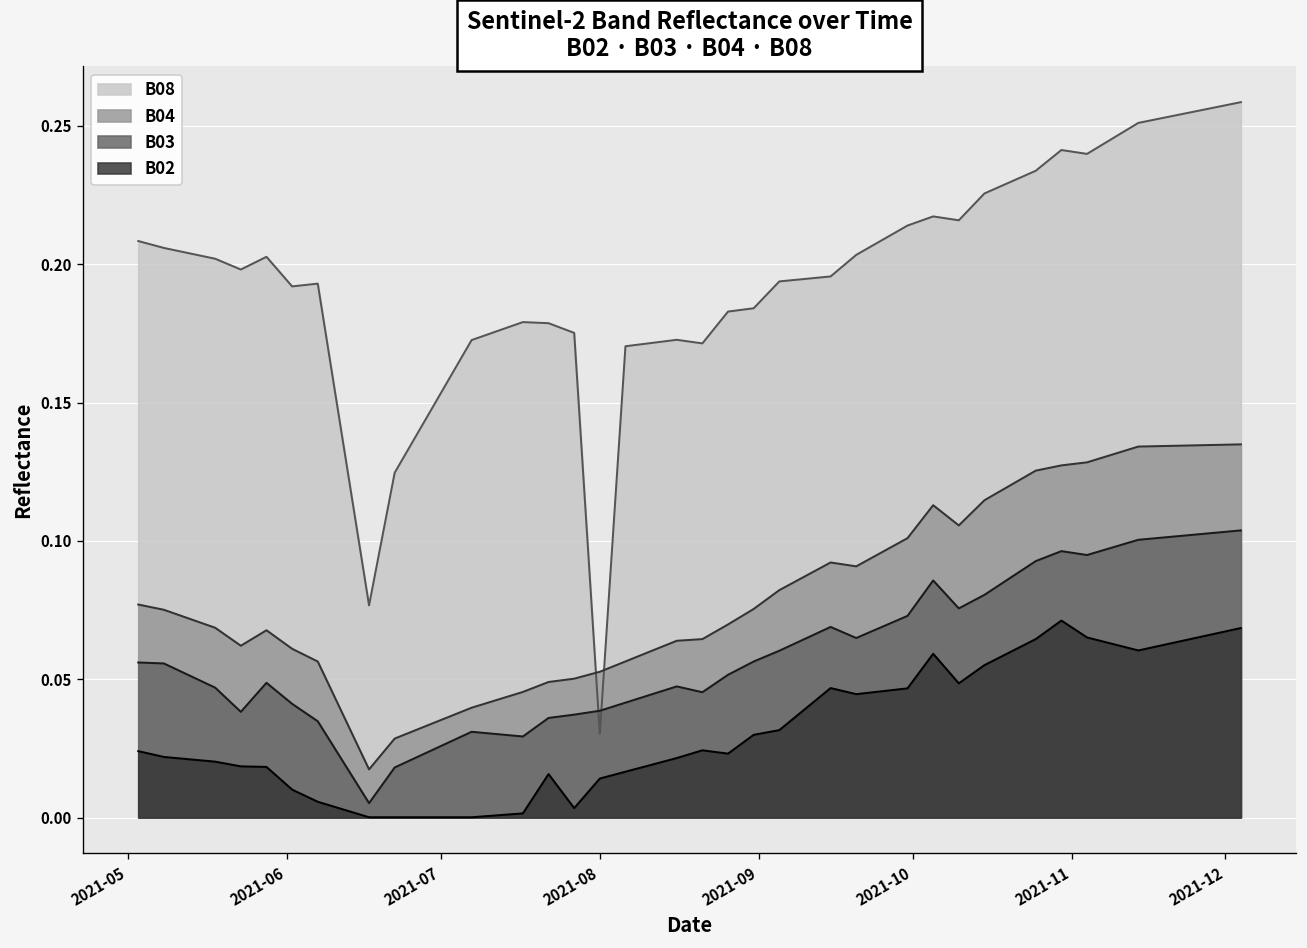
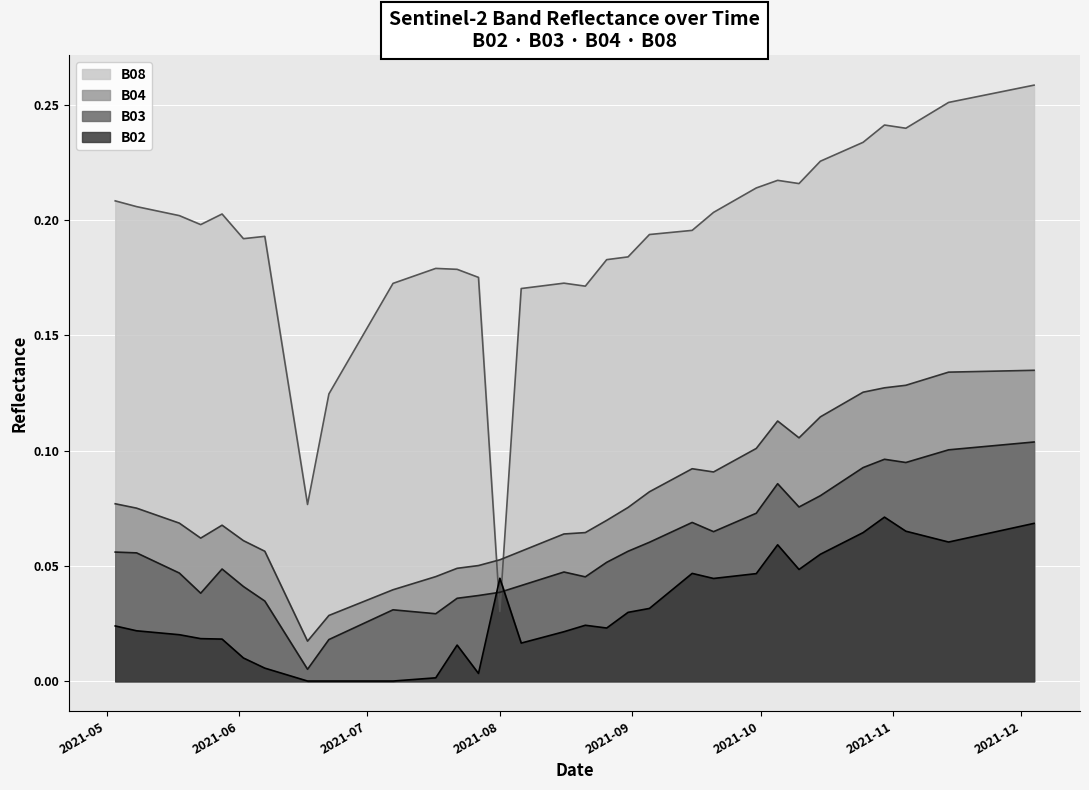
  {
    "B08": {
      "2021-08": 0.030
    },
    "B04": {
      "2021-08": 0.053
    },
    "B03": {
      "2021-08": 0.039
    },
    "B02": {
-     "2021-08": 0.014
+     "2021-08": 0.045
    }
  }
